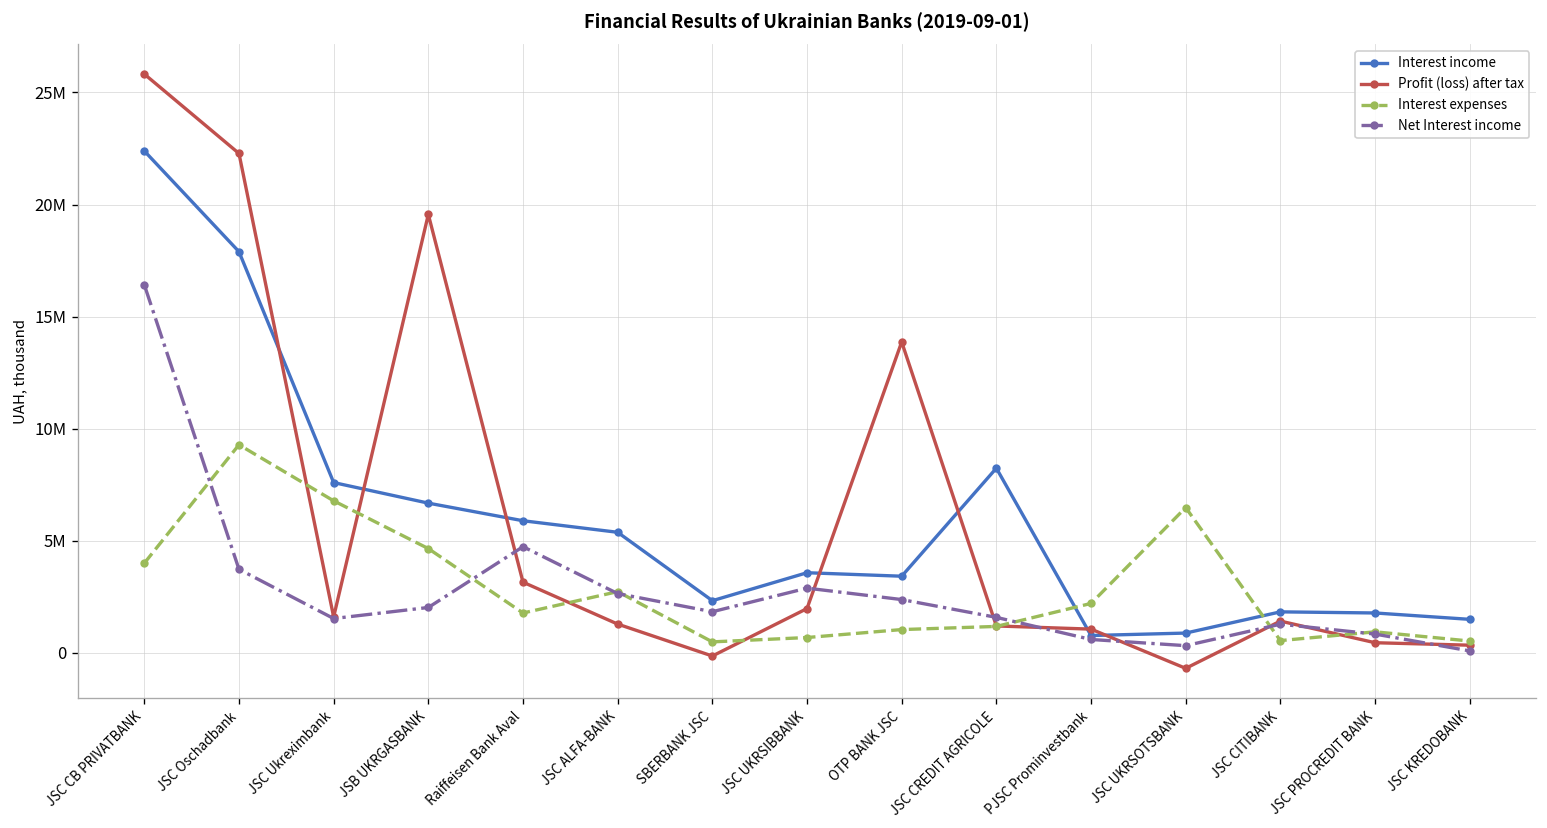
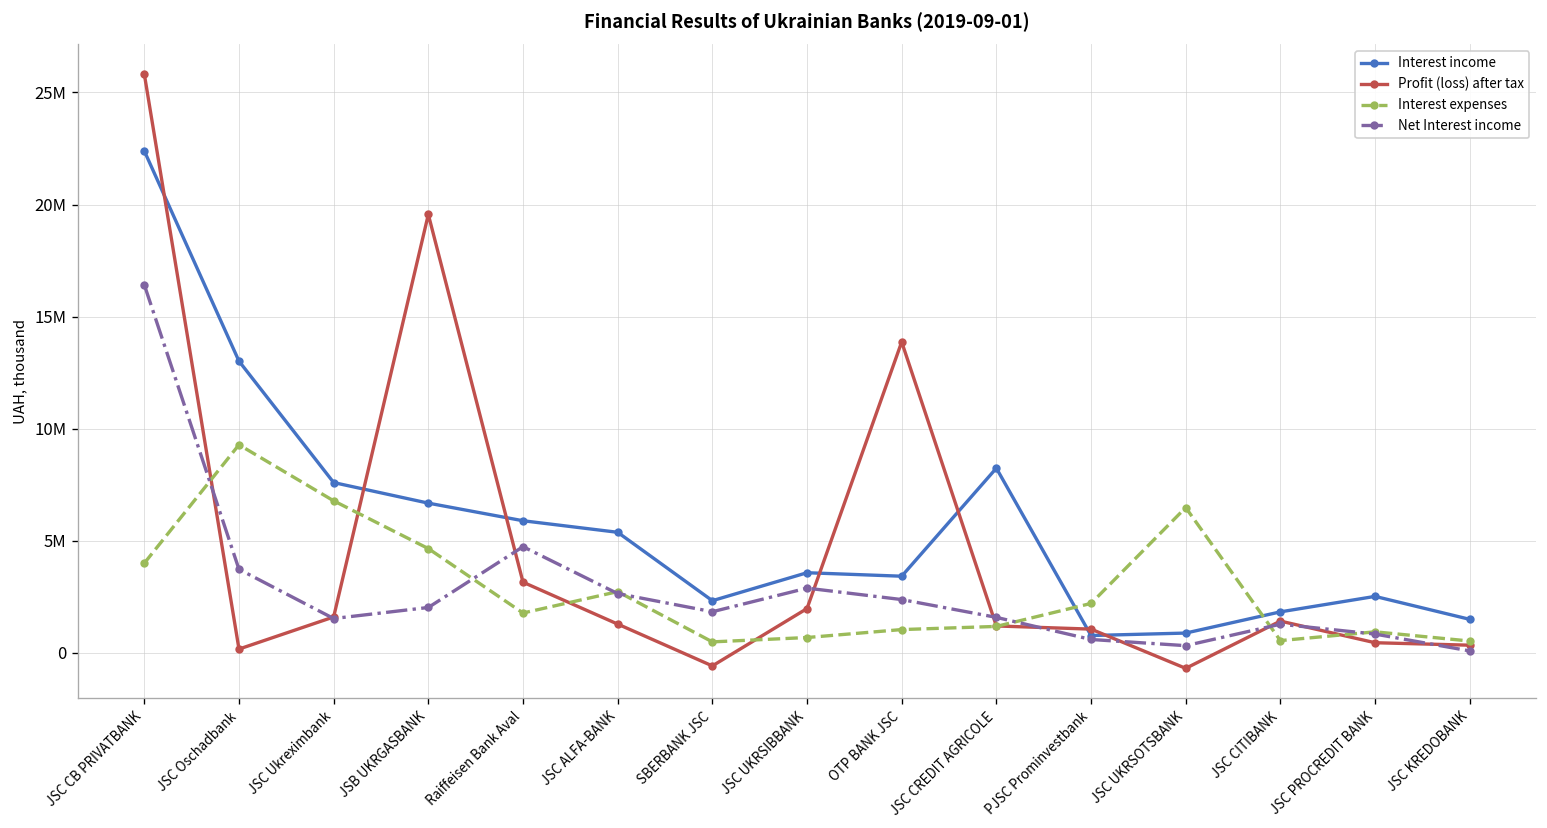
  {
    "Interest income": {
      "JSC CB PRIVATBANK": 22400000,
-     "JSC Oschadbank": 17900000,
+     "JSC Oschadbank": 13000000,
      "JSC Ukreximbank": 7600000,
      "JSB UKRGASBANK": 6700000,
      "Raiffeisen Bank Aval": 5900000,
      "JSC ALFA-BANK": 5400000,
      "SBERBANK JSC": 2300000,
      "JSC UKRSIBBANK": 3600000,
      "OTP BANK JSC": 3400000,
      "JSC CREDIT AGRICOLE": 8200000,
      "PJSC Prominvestbank": 800000,
      "JSC UKRSOTSBANK": 900000,
      "JSC CITIBANK": 1800000,
-     "JSC PROCREDIT BANK": 1800000,
+     "JSC PROCREDIT BANK": 2500000,
      "JSC KREDOBANK": 1500000
    },
    "Profit (loss) after tax": {
      "JSC CB PRIVATBANK": 25800000,
-     "JSC Oschadbank": 22300000,
+     "JSC Oschadbank": 200000,
      "JSB UKRGASBANK": 19600000,
      "Raiffeisen Bank Aval": 3200000,
      "JSC ALFA-BANK": 1300000,
-     "SBERBANK JSC": -100000,
+     "SBERBANK JSC": -600000,
      "JSC UKRSIBBANK": 2000000,
      "OTP BANK JSC": 13900000,
      "PJSC Prominvestbank": 1100000,
      "JSC UKRSOTSBANK": -700000,
      "JSC CITIBANK": 1400000,
      "JSC PROCREDIT BANK": 500000,
      "JSC KREDOBANK": 300000
    },
    "Interest expenses": {
      "JSC CB PRIVATBANK": 4000000,
      "JSC Oschadbank": 9300000,
      "JSC Ukreximbank": 6800000,
      "JSB UKRGASBANK": 4700000,
      "Raiffeisen Bank Aval": 1800000,
      "SBERBANK JSC": 500000,
      "JSC UKRSIBBANK": 700000,
      "OTP BANK JSC": 1000000,
      "PJSC Prominvestbank": 2200000,
      "JSC UKRSOTSBANK": 6500000,
      "JSC CITIBANK": 500000,
      "JSC KREDOBANK": 500000
    },
    "Net Interest income": {
      "JSC CB PRIVATBANK": 16400000,
      "JSC Oschadbank": 3700000,
      "JSB UKRGASBANK": 2000000,
      "Raiffeisen Bank Aval": 4700000,
      "SBERBANK JSC": 1800000,
      "JSC UKRSIBBANK": 2900000,
      "OTP BANK JSC": 2400000,
      "JSC CREDIT AGRICOLE": 1600000,
      "PJSC Prominvestbank": 600000,
      "JSC UKRSOTSBANK": 300000,
      "JSC CITIBANK": 1300000,
      "JSC KREDOBANK": 100000
    }
  }
